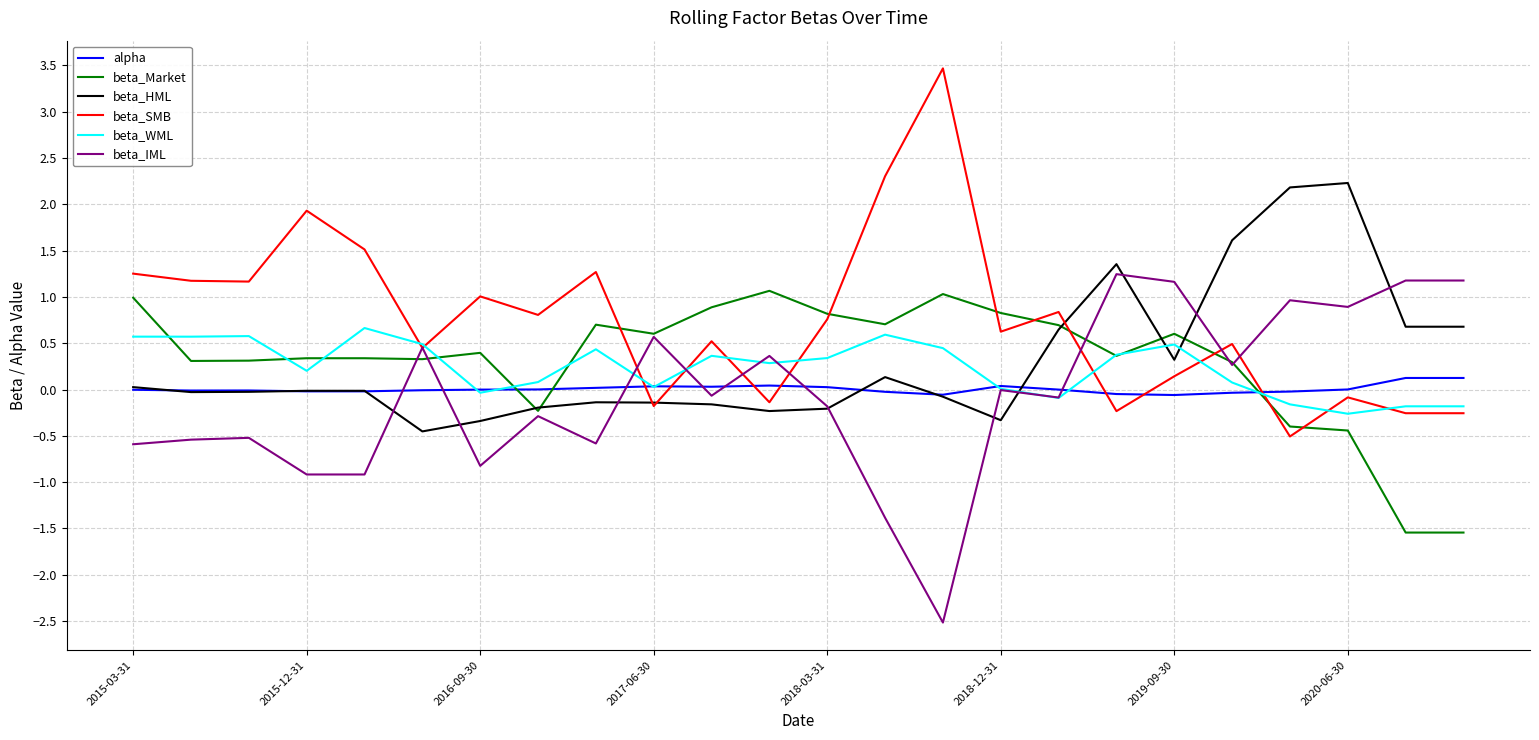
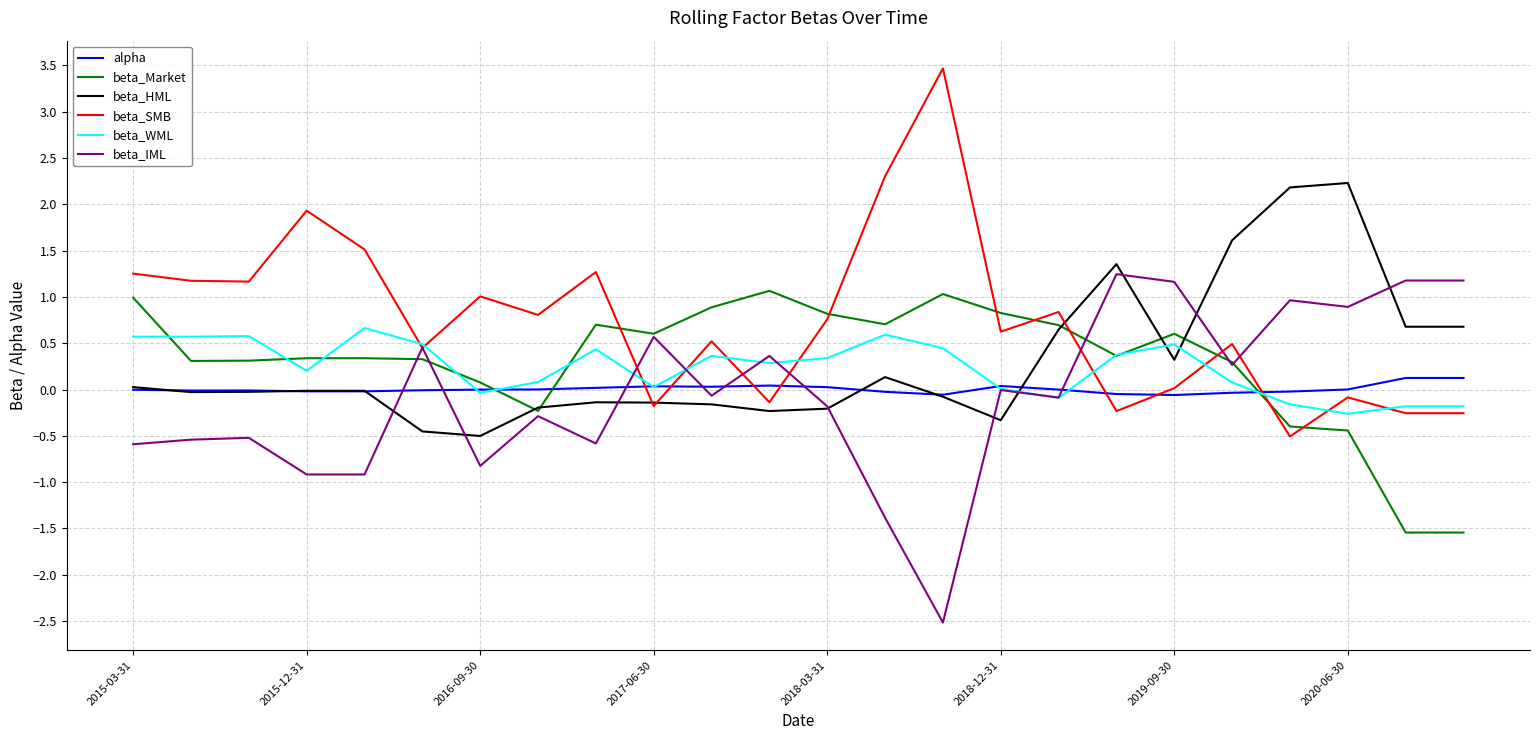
  {
    "alpha": {
      "2015-03-31": 0.0,
      "2016-09-30": 0.0,
      "2018-03-31": 0.0,
      "2018-12-31": 0.0,
      "2019-09-30": -0.1,
      "2020-06-30": 0.0
    },
    "beta_Market": {
      "2015-03-31": 1.0,
      "2015-12-31": 0.3,
-     "2016-09-30": 0.4,
+     "2016-09-30": 0.1,
      "2017-06-30": 0.6,
      "2018-03-31": 0.8,
      "2018-12-31": 0.8,
      "2019-09-30": 0.6,
      "2020-06-30": -0.4
    },
    "beta_HML": {
      "2015-03-31": 0.0,
-     "2016-09-30": -0.3,
+     "2016-09-30": -0.5,
      "2017-06-30": -0.1,
      "2018-12-31": -0.3,
      "2019-09-30": 0.3,
      "2020-06-30": 2.2
    },
    "beta_SMB": {
      "2015-03-31": 1.3,
      "2015-12-31": 1.9,
      "2016-09-30": 1.0,
      "2017-06-30": -0.2,
      "2018-03-31": 0.8,
      "2018-12-31": 0.6,
-     "2019-09-30": 0.1,
+     "2019-09-30": 0.0,
      "2020-06-30": -0.1
    },
    "beta_WML": {
      "2015-03-31": 0.6,
      "2015-12-31": 0.2,
      "2016-09-30": 0.0,
      "2018-03-31": 0.3,
      "2019-09-30": 0.5,
      "2020-06-30": -0.3
    },
    "beta_IML": {
      "2015-03-31": -0.6,
      "2015-12-31": -0.9,
      "2016-09-30": -0.8,
      "2017-06-30": 0.6,
      "2019-09-30": 1.2,
      "2020-06-30": 0.9
    }
  }
